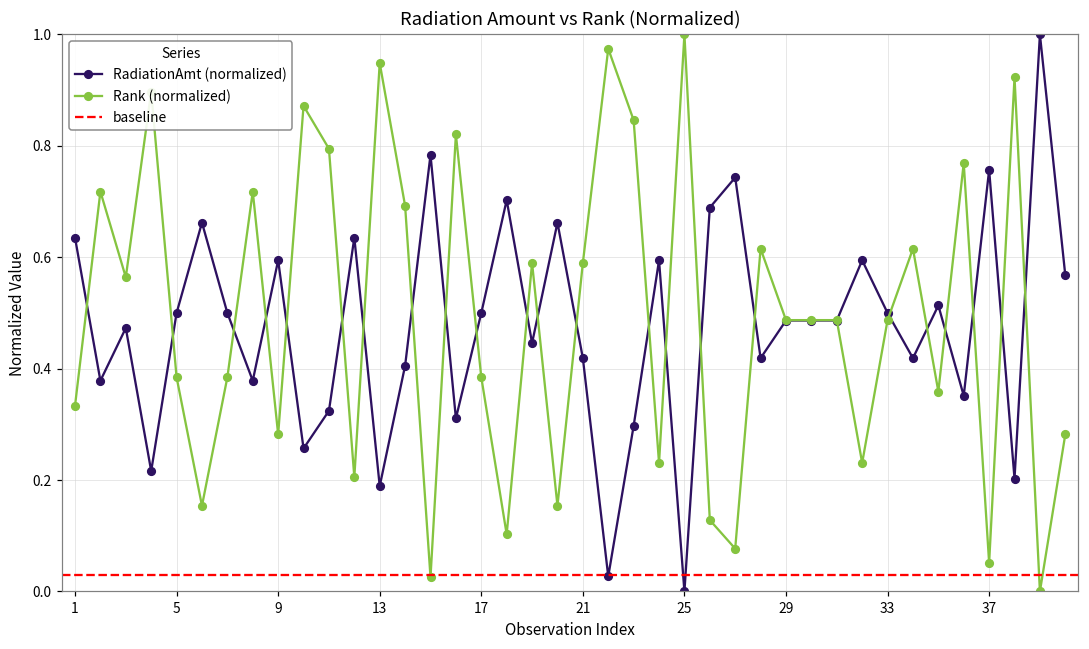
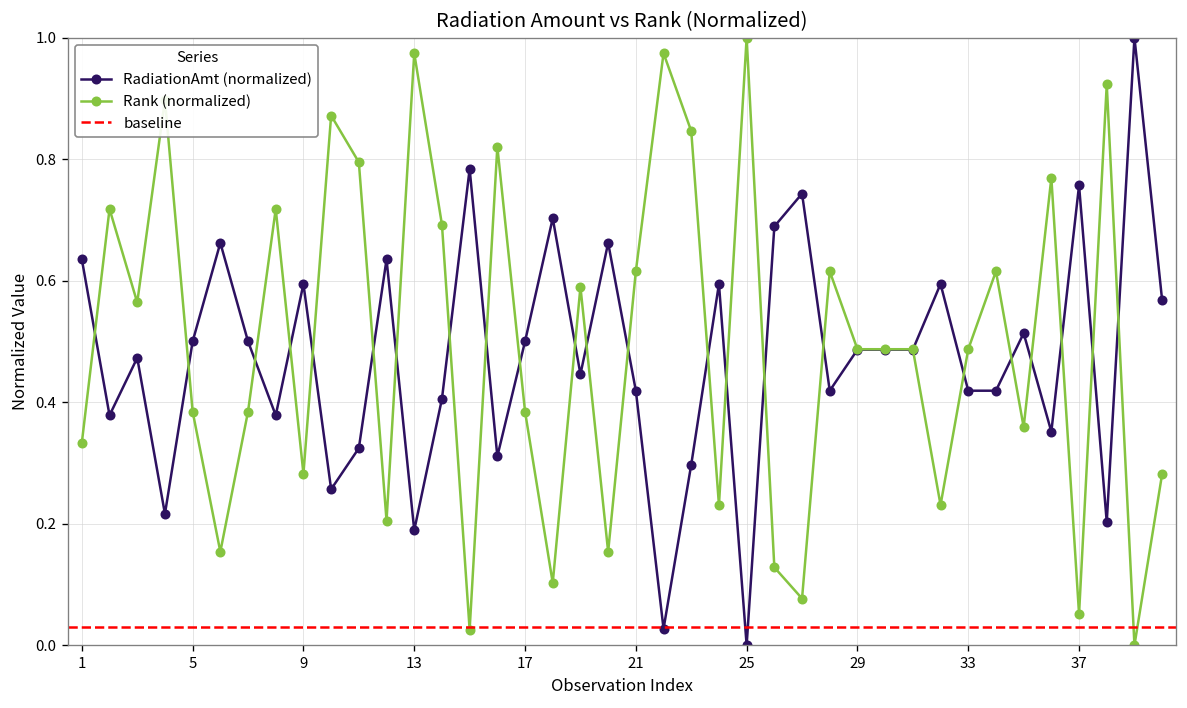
  {
    "RadiationAmt (normalized)": {
      "1": 0.64,
      "5": 0.50,
      "9": 0.59,
      "13": 0.19,
      "17": 0.50,
      "21": 0.42,
      "25": 0.00,
-     "33": 0.50,
+     "33": 0.42,
      "37": 0.76
    },
    "Rank (normalized)": {
      "1": 0.33,
      "5": 0.38,
      "9": 0.28,
-     "13": 0.95,
+     "13": 0.97,
      "17": 0.38,
-     "21": 0.59,
+     "21": 0.62,
      "25": 1.00,
      "33": 0.49,
      "37": 0.05
    }
  }
